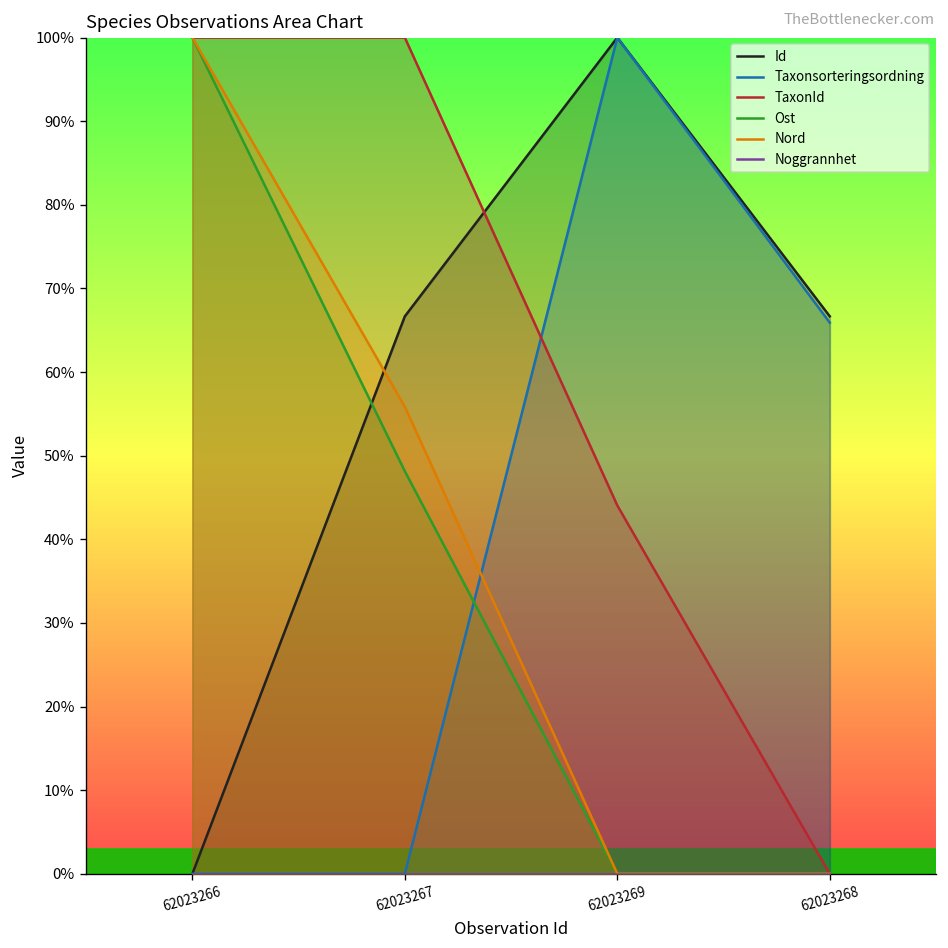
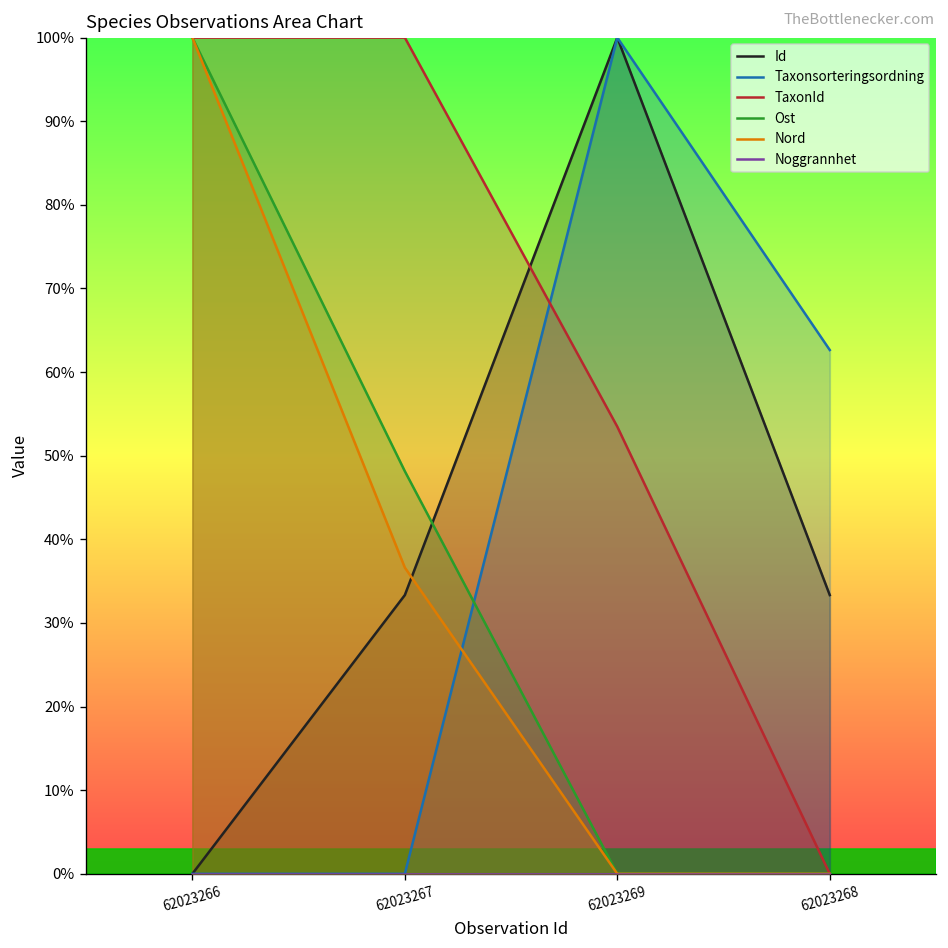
  {
    "Id": {
-     "62023267": "67%",
-     "62023268": "67%"
+     "62023267": "33%",
+     "62023268": "33%"
    },
    "Taxonsorteringsordning": {
-     "62023268": "66%"
+     "62023268": "63%"
    },
    "TaxonId": {
      "62023267": "100%",
-     "62023269": "44%"
+     "62023269": "53%"
    },
    "Ost": {
      "62023267": "48%"
    },
    "Nord": {
-     "62023267": "56%"
+     "62023267": "37%"
    }
  }
